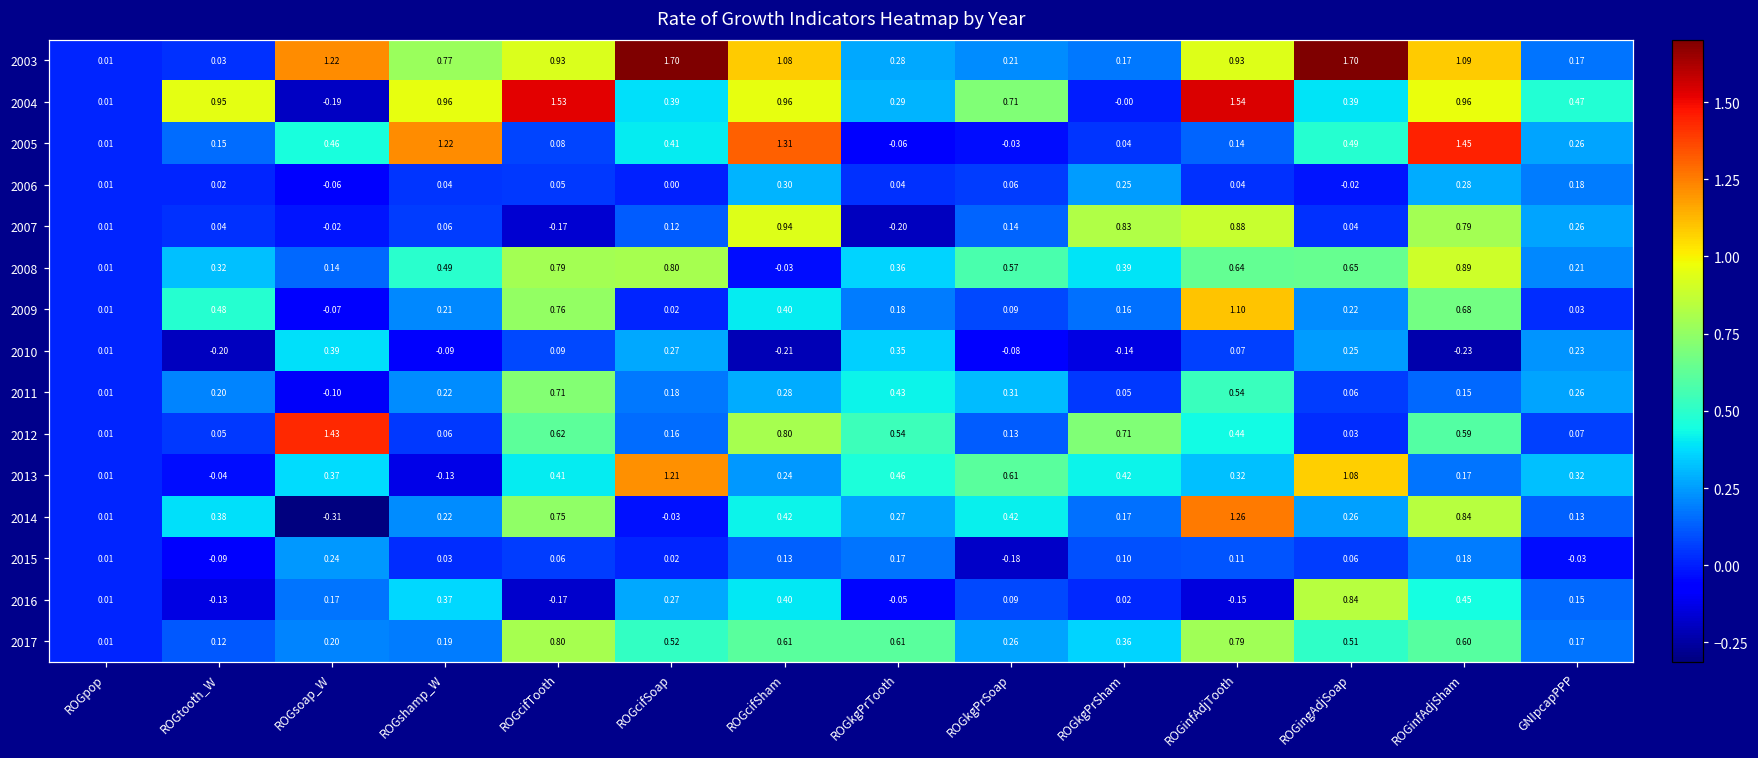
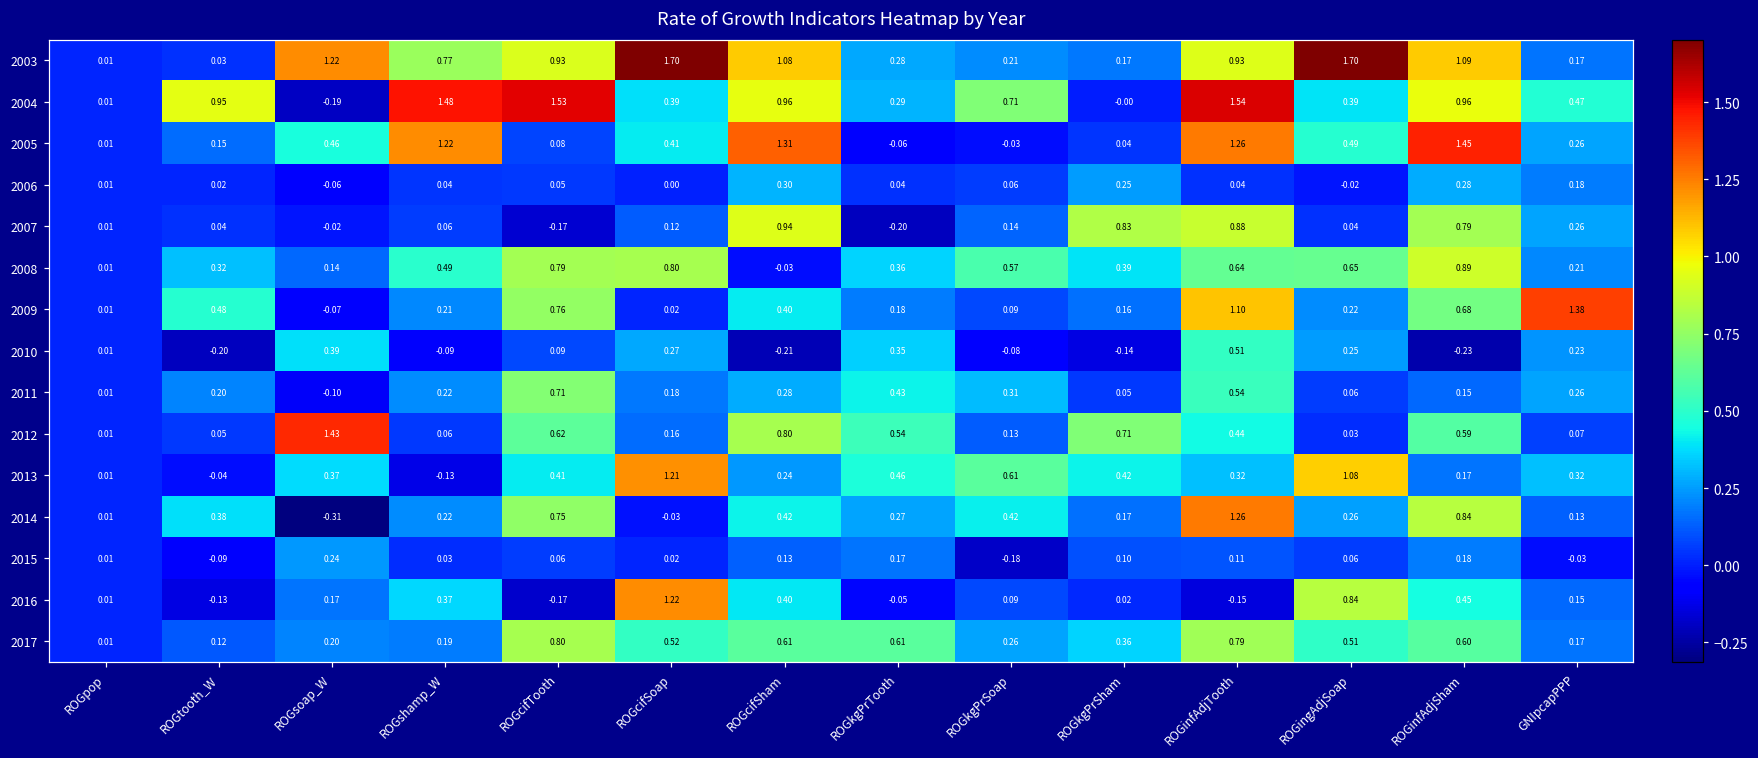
  {
    "2004": {
      "ROGpop": 0.01,
      "ROGtooth_W": 0.95,
      "ROGsoap_W": -0.19,
-     "ROGshamp_W": 0.96,
+     "ROGshamp_W": 1.48,
      "ROGcifTooth": 1.53,
      "ROGcifSoap": 0.39,
      "ROGcifSham": 0.96,
      "ROGkgPrTooth": 0.29,
      "ROGkgPrSoap": 0.71,
      "ROGkgPrSham": -0.00,
      "ROGinfAdjTooth": 1.54,
      "ROGingAdjSoap": 0.39,
      "ROGinfAdjSham": 0.96,
      "GNIpcapPPP": 0.47
    },
    "2005": {
      "ROGpop": 0.01,
      "ROGtooth_W": 0.15,
      "ROGsoap_W": 0.46,
      "ROGshamp_W": 1.22,
      "ROGcifTooth": 0.08,
      "ROGcifSoap": 0.41,
      "ROGcifSham": 1.31,
      "ROGkgPrTooth": -0.06,
      "ROGkgPrSoap": -0.03,
      "ROGkgPrSham": 0.04,
-     "ROGinfAdjTooth": 0.14,
+     "ROGinfAdjTooth": 1.26,
      "ROGingAdjSoap": 0.49,
      "ROGinfAdjSham": 1.45,
      "GNIpcapPPP": 0.26
    },
    "2009": {
      "ROGpop": 0.01,
      "ROGtooth_W": 0.48,
      "ROGsoap_W": -0.07,
      "ROGshamp_W": 0.21,
      "ROGcifTooth": 0.76,
      "ROGcifSoap": 0.02,
      "ROGcifSham": 0.40,
      "ROGkgPrTooth": 0.18,
      "ROGkgPrSoap": 0.09,
      "ROGkgPrSham": 0.16,
      "ROGinfAdjTooth": 1.10,
      "ROGingAdjSoap": 0.22,
      "ROGinfAdjSham": 0.68,
-     "GNIpcapPPP": 0.03
+     "GNIpcapPPP": 1.38
    },
    "2010": {
      "ROGpop": 0.01,
      "ROGtooth_W": -0.20,
      "ROGsoap_W": 0.39,
      "ROGshamp_W": -0.09,
      "ROGcifTooth": 0.09,
      "ROGcifSoap": 0.27,
      "ROGcifSham": -0.21,
      "ROGkgPrTooth": 0.35,
      "ROGkgPrSoap": -0.08,
      "ROGkgPrSham": -0.14,
-     "ROGinfAdjTooth": 0.07,
+     "ROGinfAdjTooth": 0.51,
      "ROGingAdjSoap": 0.25,
      "ROGinfAdjSham": -0.23,
      "GNIpcapPPP": 0.23
    },
    "2016": {
      "ROGpop": 0.01,
      "ROGtooth_W": -0.13,
      "ROGsoap_W": 0.17,
      "ROGshamp_W": 0.37,
      "ROGcifTooth": -0.17,
-     "ROGcifSoap": 0.27,
+     "ROGcifSoap": 1.22,
      "ROGcifSham": 0.40,
      "ROGkgPrTooth": -0.05,
      "ROGkgPrSoap": 0.09,
      "ROGkgPrSham": 0.02,
      "ROGinfAdjTooth": -0.15,
      "ROGingAdjSoap": 0.84,
      "ROGinfAdjSham": 0.45,
      "GNIpcapPPP": 0.15
    }
  }
